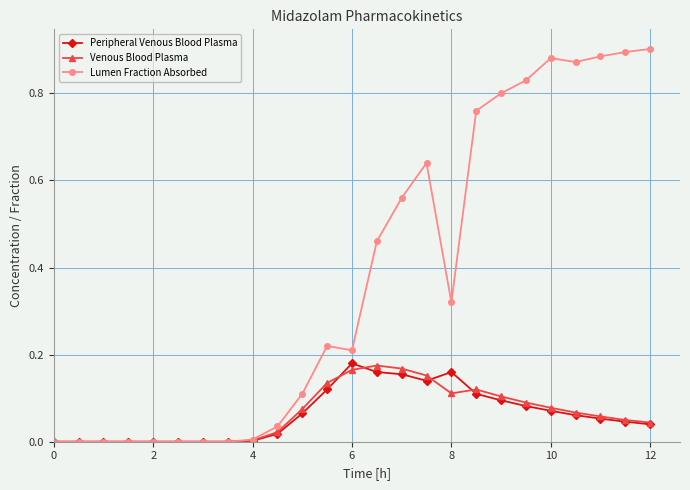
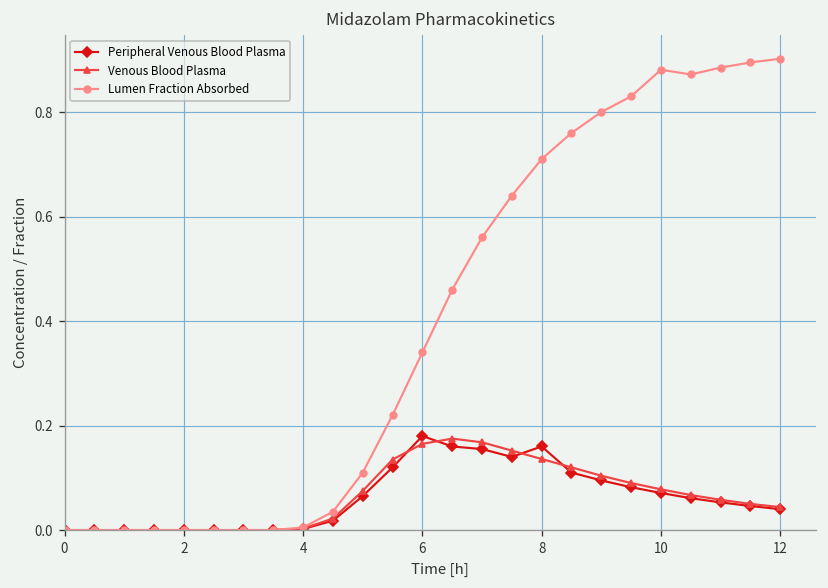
  {
    "Peripheral Venous Blood Plasma": {
      "6": 0.18,
      "8": 0.16,
      "10": 0.07
    },
    "Venous Blood Plasma": {
      "6": 0.17,
-     "8": 0.11,
+     "8": 0.14,
      "10": 0.08
    },
    "Lumen Fraction Absorbed": {
-     "6": 0.21,
-     "8": 0.32,
+     "6": 0.34,
+     "8": 0.71,
      "10": 0.88,
      "12": 0.90
    }
  }
